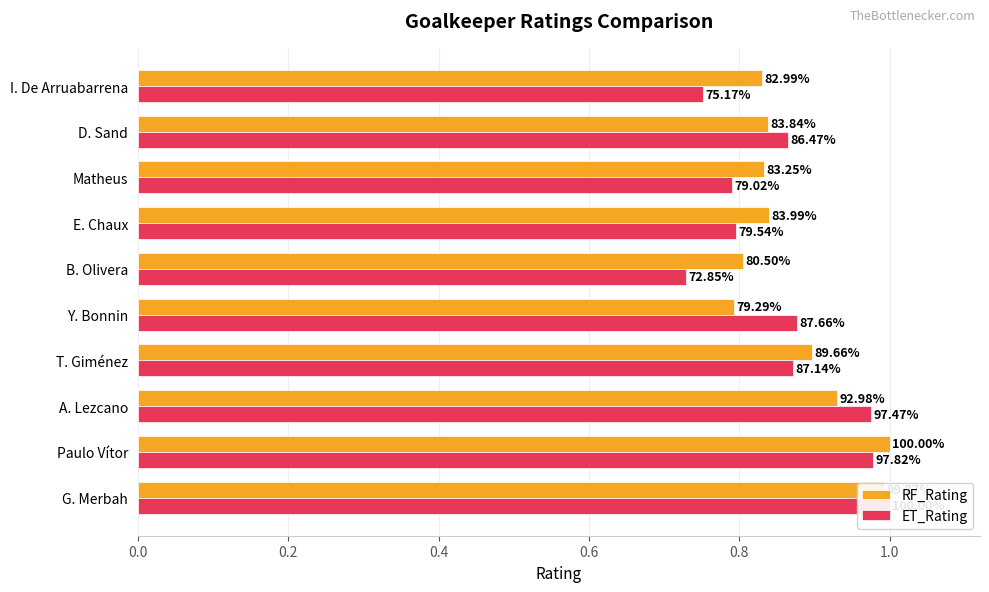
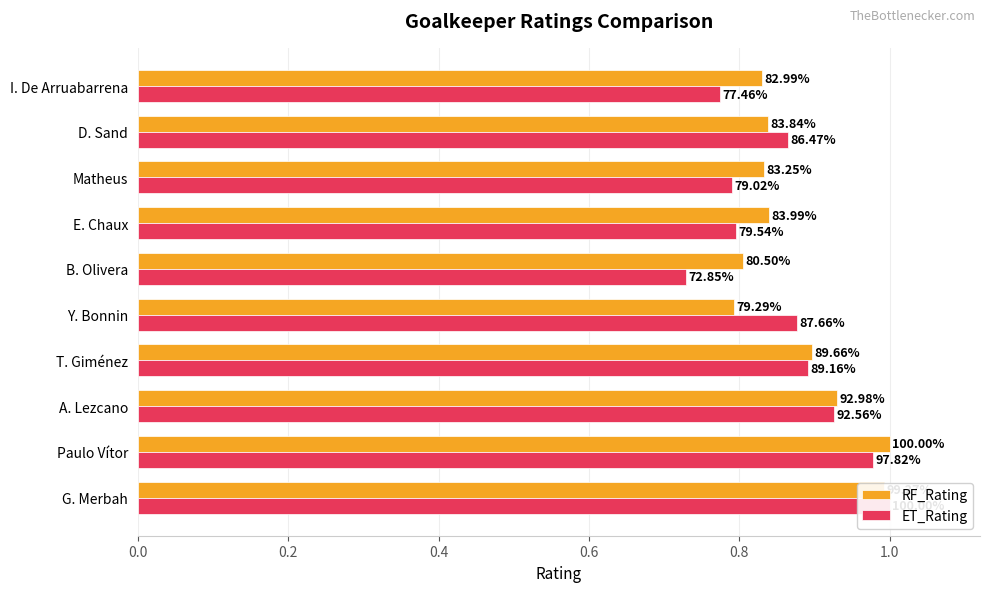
  {
    "RF_Rating": {
      "I. De Arruabarrena": "82.99%",
      "D. Sand": "83.84%",
      "Matheus": "83.25%",
      "E. Chaux": "83.99%",
      "B. Olivera": "80.50%",
      "Y. Bonnin": "79.29%",
      "T. Giménez": "89.66%",
      "A. Lezcano": "92.98%",
      "Paulo Vítor": "100.00%"
    },
    "ET_Rating": {
-     "I. De Arruabarrena": "75.17%",
+     "I. De Arruabarrena": "77.46%",
      "D. Sand": "86.47%",
      "Matheus": "79.02%",
      "E. Chaux": "79.54%",
      "B. Olivera": "72.85%",
      "Y. Bonnin": "87.66%",
-     "T. Giménez": "87.14%",
-     "A. Lezcano": "97.47%",
+     "T. Giménez": "89.16%",
+     "A. Lezcano": "92.56%",
      "Paulo Vítor": "97.82%"
    }
  }
